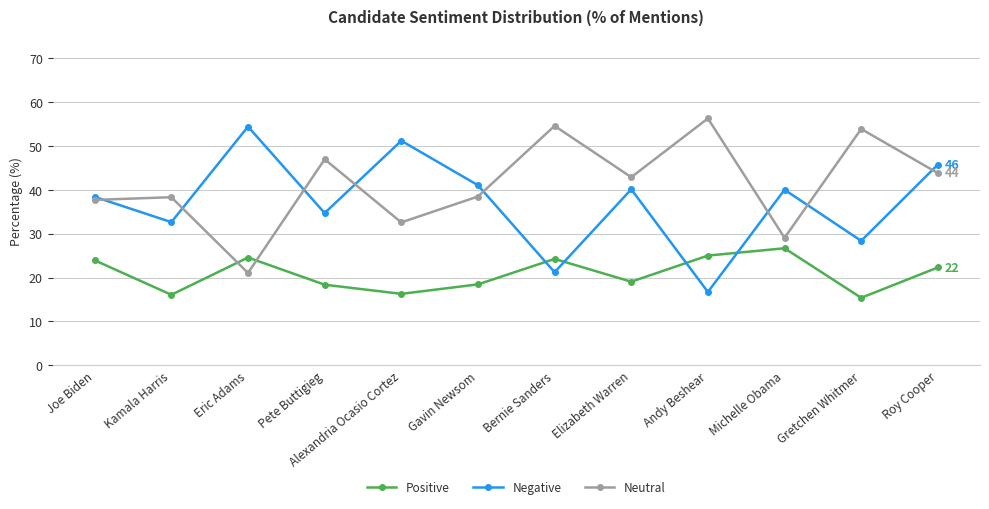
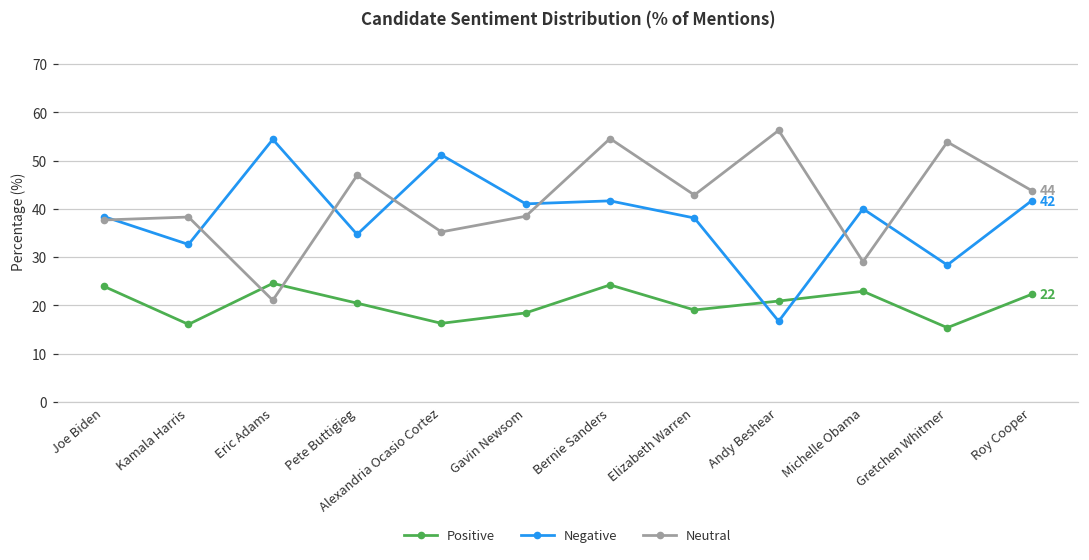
  {
    "Positive": {
      "Joe Biden": 24,
      "Kamala Harris": 16,
      "Eric Adams": 25,
-     "Pete Buttigieg": 18,
+     "Pete Buttigieg": 20,
      "Alexandria Ocasio Cortez": 16,
      "Gavin Newsom": 18,
      "Bernie Sanders": 24,
      "Elizabeth Warren": 19,
-     "Andy Beshear": 25,
-     "Michelle Obama": 27,
+     "Andy Beshear": 21,
+     "Michelle Obama": 23,
      "Gretchen Whitmer": 15
    },
    "Negative": {
-     "Bernie Sanders": 21,
-     "Elizabeth Warren": 40,
-     "Roy Cooper": 46
+     "Bernie Sanders": 42,
+     "Elizabeth Warren": 38,
+     "Roy Cooper": 42
    },
    "Neutral": {
      "Joe Biden": 38,
      "Kamala Harris": 38,
      "Eric Adams": 21,
      "Pete Buttigieg": 47,
-     "Alexandria Ocasio Cortez": 33,
+     "Alexandria Ocasio Cortez": 35,
      "Gavin Newsom": 38,
      "Bernie Sanders": 55,
      "Elizabeth Warren": 43,
      "Andy Beshear": 56,
      "Michelle Obama": 29,
      "Gretchen Whitmer": 54
    }
  }
